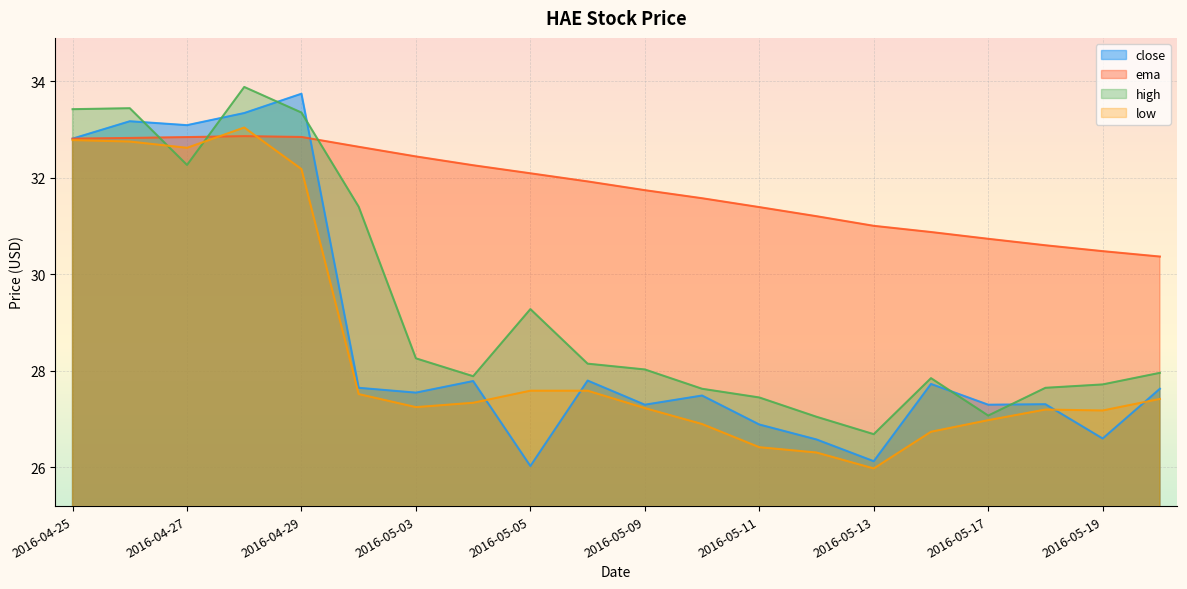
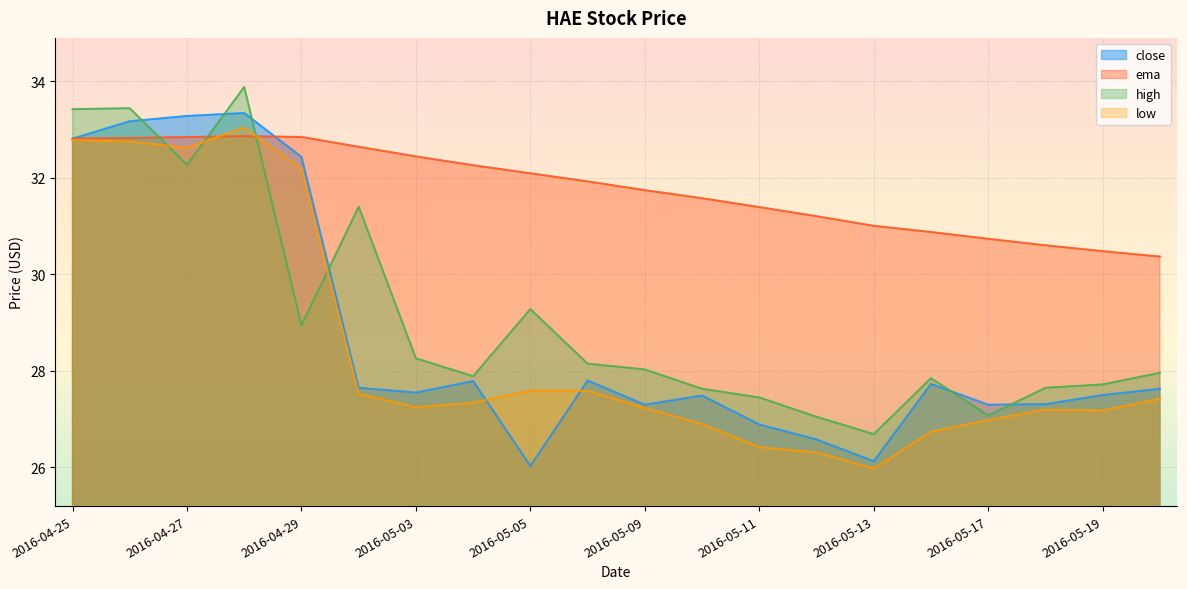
  {
    "close": {
-     "2016-04-27": 33.1,
-     "2016-04-29": 33.7,
+     "2016-04-27": 33.3,
+     "2016-04-29": 32.4,
      "2016-05-03": 27.5,
      "2016-05-05": 26.0,
      "2016-05-09": 27.3,
      "2016-05-11": 26.9,
      "2016-05-13": 26.1,
      "2016-05-17": 27.3,
-     "2016-05-19": 26.6
+     "2016-05-19": 27.5
    },
    "high": {
      "2016-04-25": 33.4,
      "2016-04-27": 32.3,
-     "2016-04-29": 33.3,
+     "2016-04-29": 28.9,
      "2016-05-03": 28.3,
      "2016-05-05": 29.3,
      "2016-05-09": 28.0,
      "2016-05-11": 27.5,
      "2016-05-13": 26.7,
      "2016-05-17": 27.1,
      "2016-05-19": 27.7
    }
  }
